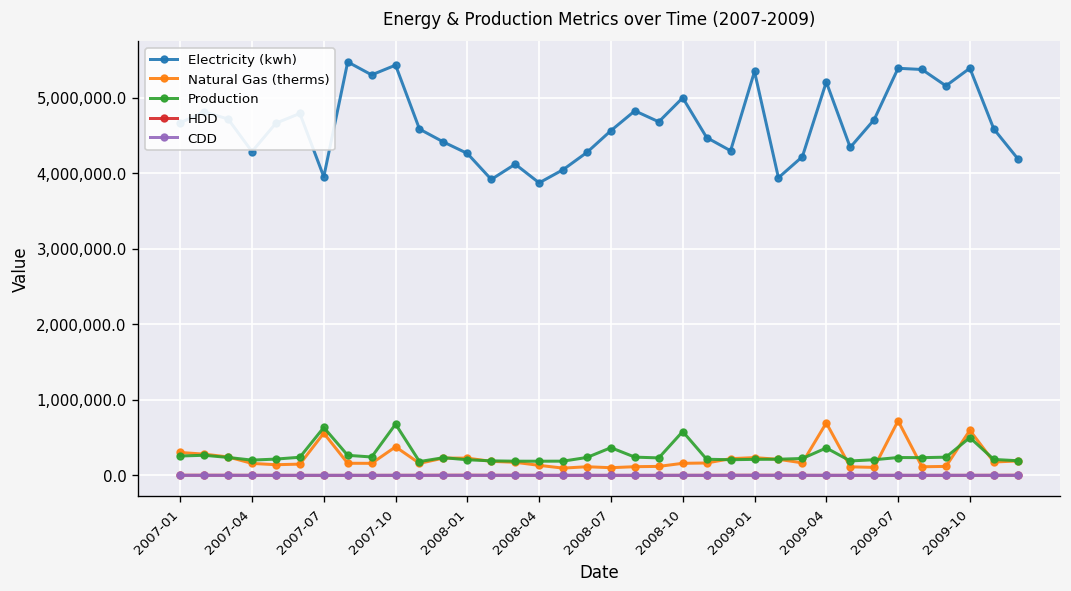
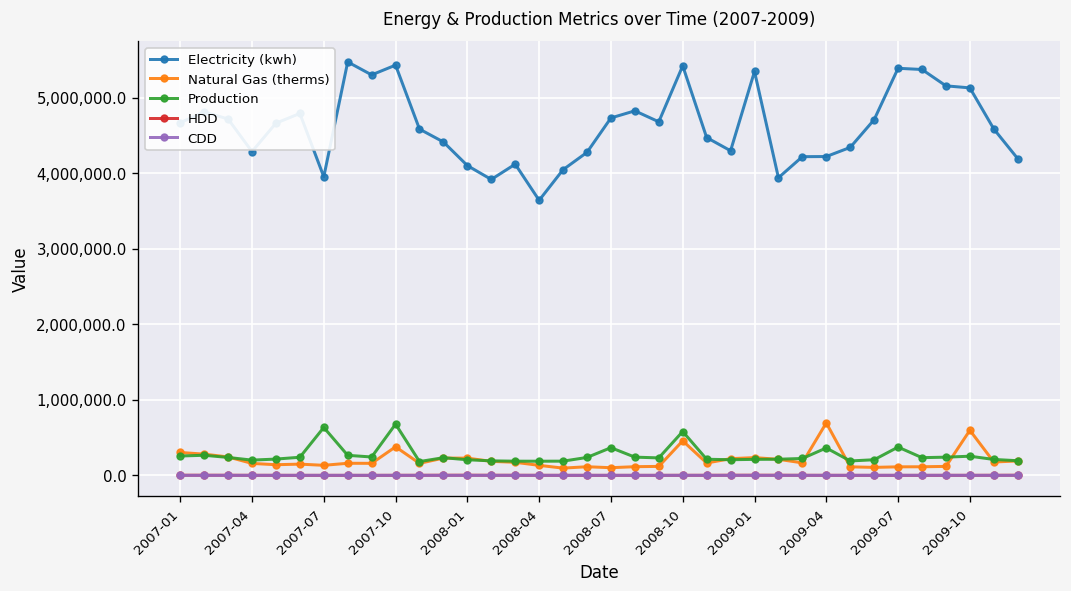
  {
    "Electricity (kwh)": {
      "2007-04": "4,300,000",
      "2007-07": "4,000,000",
      "2007-10": "5,400,000",
-     "2008-01": "4,300,000",
-     "2008-04": "3,900,000",
-     "2008-07": "4,600,000",
-     "2008-10": "5,000,000",
+     "2008-01": "4,100,000",
+     "2008-04": "3,600,000",
+     "2008-07": "4,700,000",
+     "2008-10": "5,400,000",
      "2009-01": "5,300,000",
-     "2009-04": "5,200,000",
+     "2009-04": "4,200,000",
      "2009-07": "5,400,000",
-     "2009-10": "5,400,000"
+     "2009-10": "5,100,000"
    },
    "Natural Gas (therms)": {
      "2007-01": "300,000",
      "2007-04": "200,000",
-     "2007-07": "600,000",
+     "2007-07": "100,000",
      "2007-10": "400,000",
      "2008-04": "100,000",
      "2008-07": "100,000",
-     "2008-10": "200,000",
+     "2008-10": "500,000",
      "2009-04": "700,000",
-     "2009-07": "700,000",
+     "2009-07": "100,000",
      "2009-10": "600,000"
    },
    "Production": {
      "2007-01": "300,000",
      "2007-04": "200,000",
      "2007-07": "600,000",
      "2007-10": "700,000",
      "2008-04": "200,000",
      "2008-07": "400,000",
      "2008-10": "600,000",
      "2009-04": "400,000",
-     "2009-07": "200,000",
-     "2009-10": "500,000"
+     "2009-07": "400,000",
+     "2009-10": "300,000"
    }
  }
